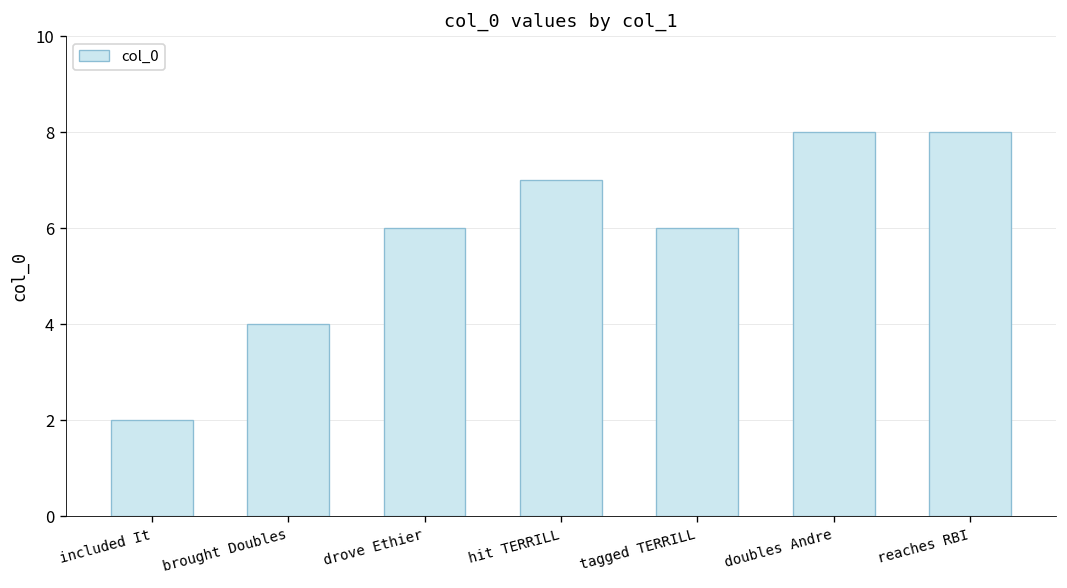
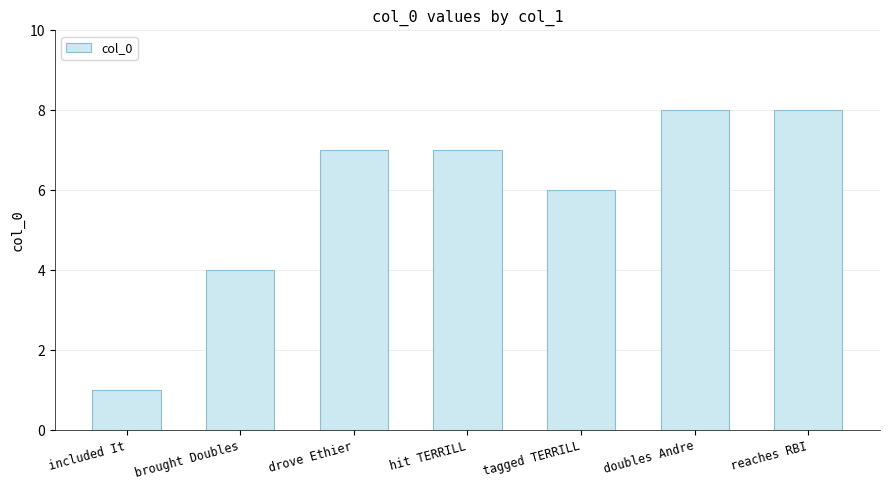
  {
-   "included It": 2,
+   "included It": 1,
    "brought Doubles": 4,
-   "drove Ethier": 6,
+   "drove Ethier": 7,
    "hit TERRILL": 7,
    "tagged TERRILL": 6,
    "doubles Andre": 8,
    "reaches RBI": 8
  }
